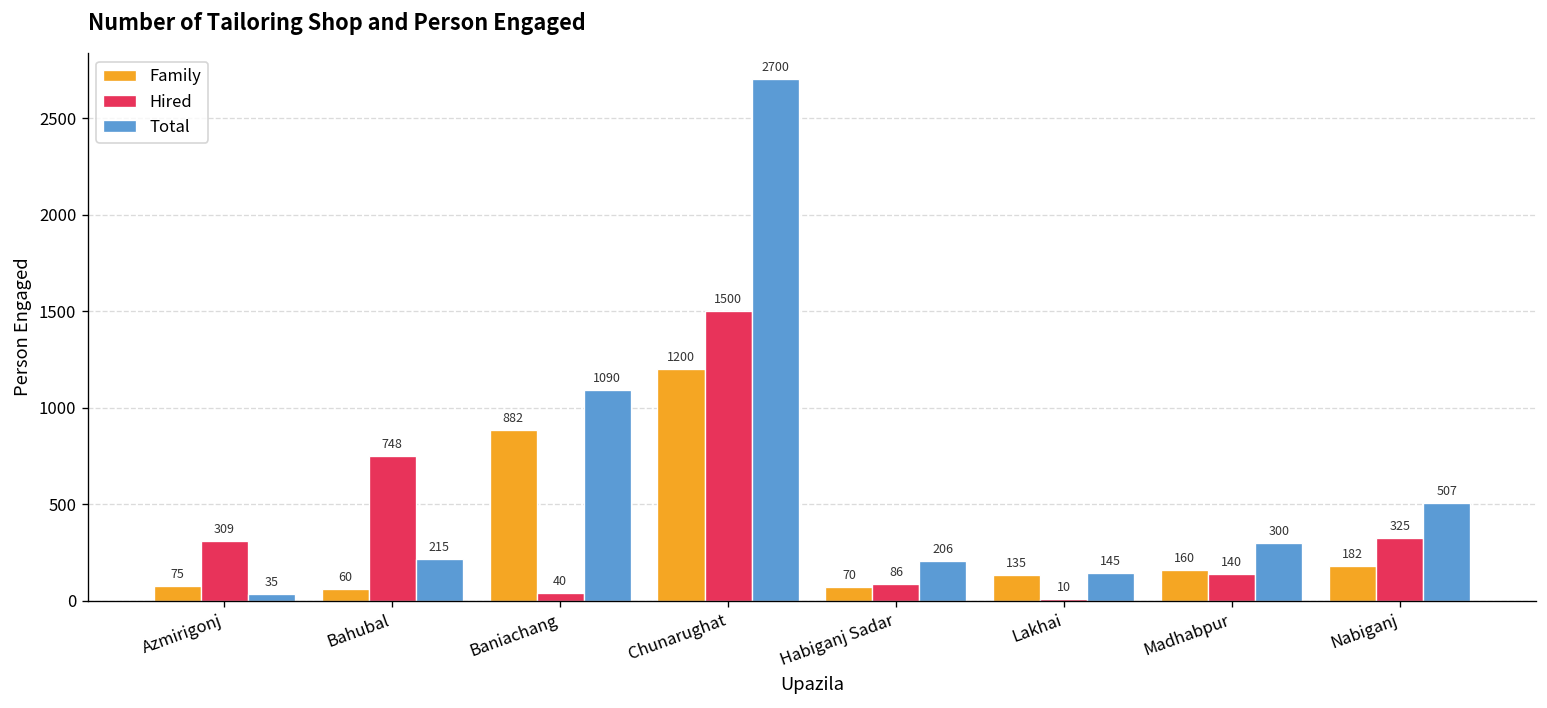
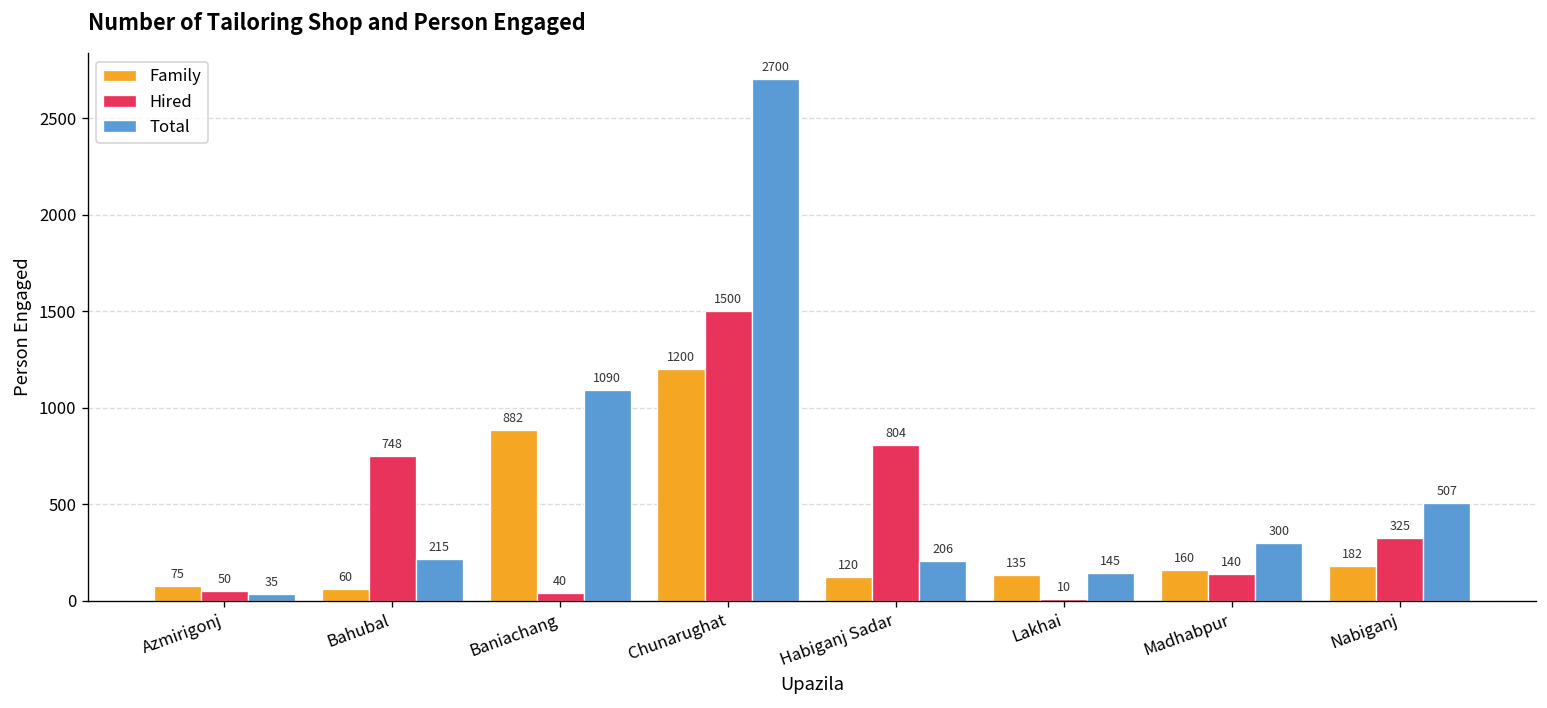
  {
    "Family": {
      "Azmirigonj": 75,
      "Bahubal": 60,
      "Baniachang": 882,
      "Chunarughat": 1200,
-     "Habiganj Sadar": 70,
+     "Habiganj Sadar": 120,
      "Lakhai": 135,
      "Madhabpur": 160,
      "Nabiganj": 182
    },
    "Hired": {
-     "Azmirigonj": 309,
+     "Azmirigonj": 50,
      "Bahubal": 748,
      "Baniachang": 40,
      "Chunarughat": 1500,
-     "Habiganj Sadar": 86,
+     "Habiganj Sadar": 804,
      "Lakhai": 10,
      "Madhabpur": 140,
      "Nabiganj": 325
    },
    "Total": {
      "Azmirigonj": 35,
      "Bahubal": 215,
      "Baniachang": 1090,
      "Chunarughat": 2700,
      "Habiganj Sadar": 206,
      "Lakhai": 145,
      "Madhabpur": 300,
      "Nabiganj": 507
    }
  }
